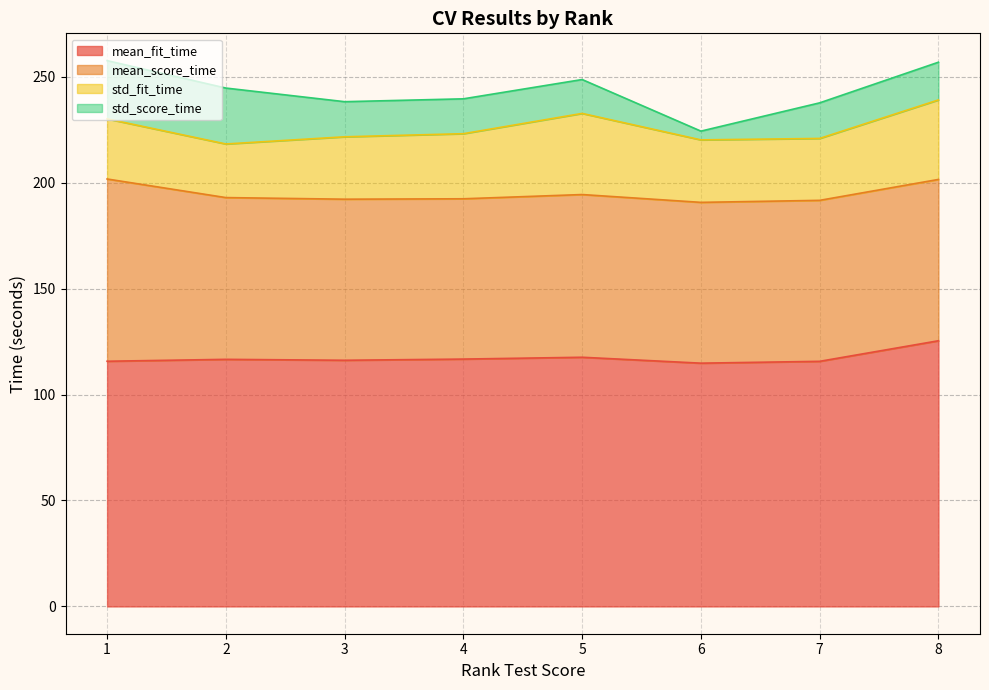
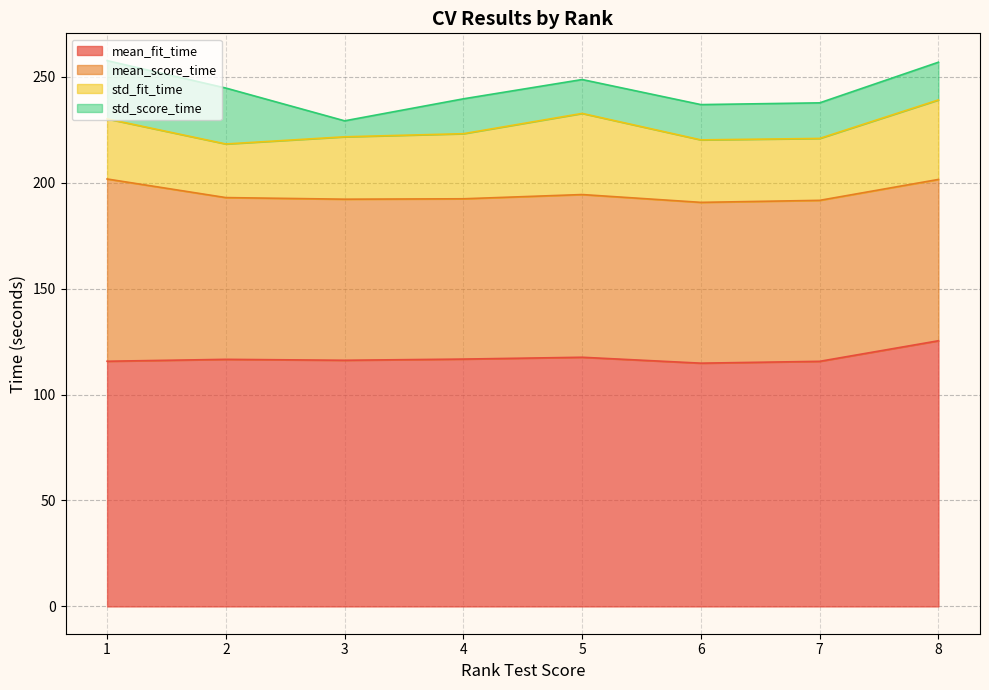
  {
    "std_fit_time": {
      "2": 25,
      "3": 29,
      "4": 31,
      "5": 38,
      "6": 29,
      "7": 29,
      "8": 38
    },
    "std_score_time": {
      "2": 26,
-     "3": 17,
+     "3": 8,
      "4": 16,
      "5": 16,
-     "6": 4,
+     "6": 17,
      "7": 17,
      "8": 18
    }
  }
